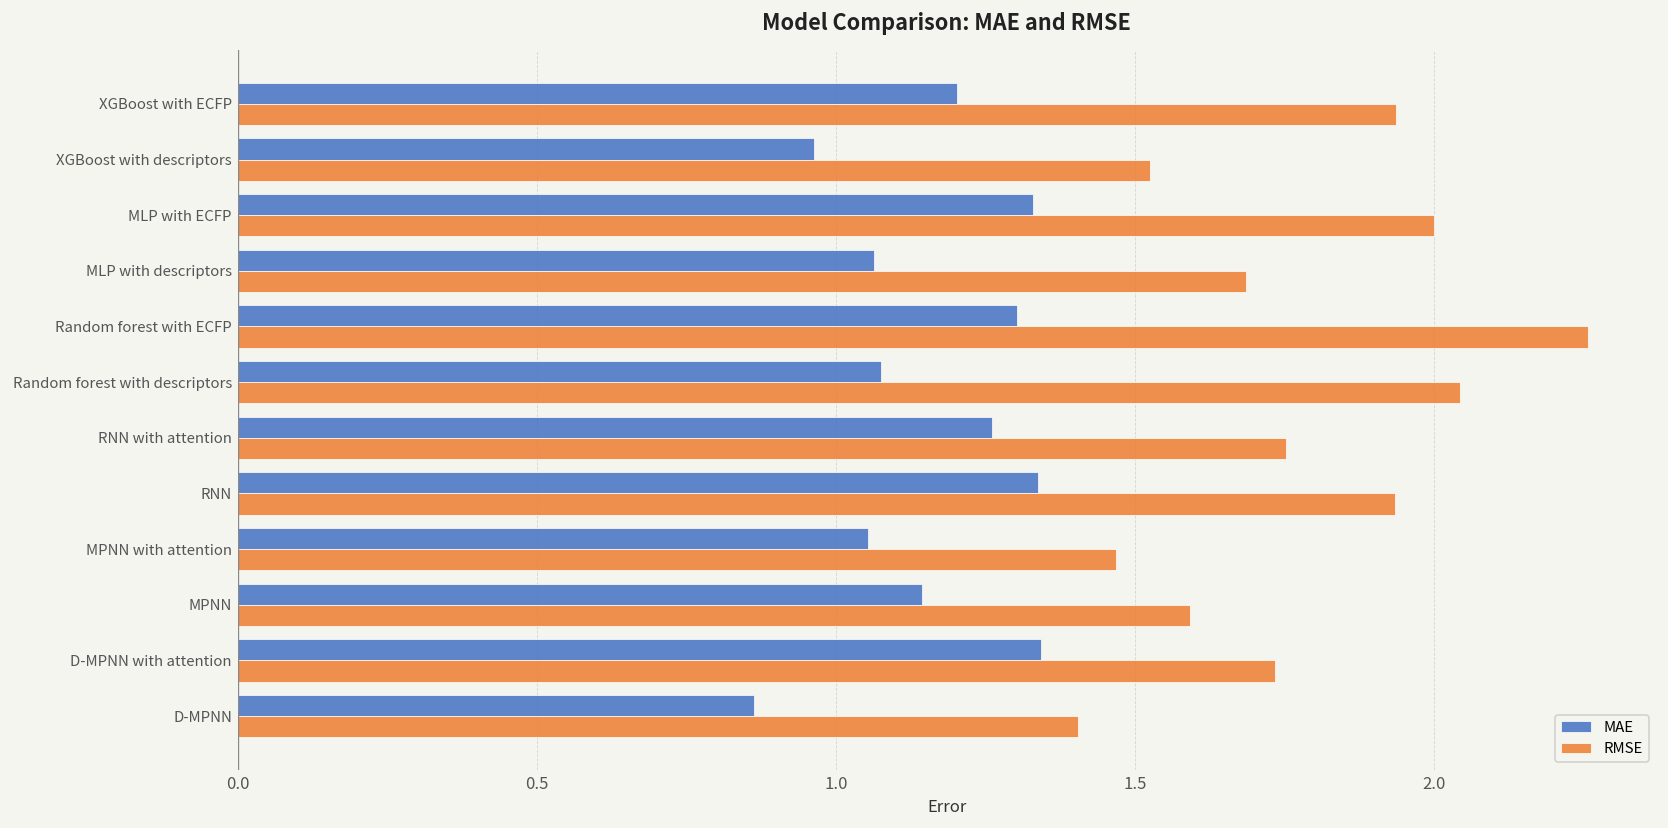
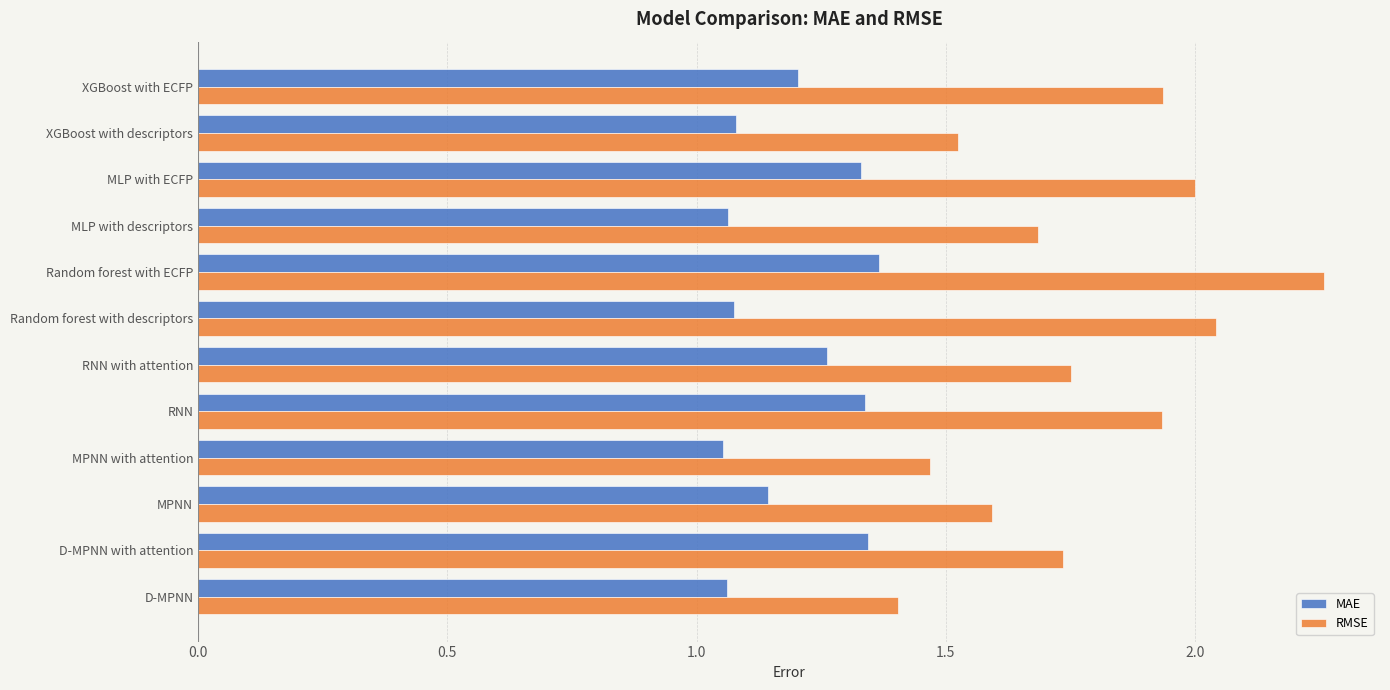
  {
    "MAE": {
      "XGBoost with ECFP": 1.20,
-     "XGBoost with descriptors": 0.96,
+     "XGBoost with descriptors": 1.08,
      "MLP with ECFP": 1.33,
      "MLP with descriptors": 1.06,
-     "Random forest with ECFP": 1.30,
+     "Random forest with ECFP": 1.37,
      "Random forest with descriptors": 1.08,
      "RNN with attention": 1.26,
      "RNN": 1.34,
      "MPNN with attention": 1.05,
      "MPNN": 1.14,
      "D-MPNN with attention": 1.34,
-     "D-MPNN": 0.86
+     "D-MPNN": 1.06
    },
    "RMSE": {
      "XGBoost with ECFP": 1.94,
      "XGBoost with descriptors": 1.52,
      "MLP with ECFP": 2.00,
      "MLP with descriptors": 1.69,
      "Random forest with ECFP": 2.26,
      "Random forest with descriptors": 2.04,
      "RNN with attention": 1.75,
      "RNN": 1.93,
      "MPNN with attention": 1.47,
      "MPNN": 1.59,
      "D-MPNN with attention": 1.73,
      "D-MPNN": 1.40
    }
  }
